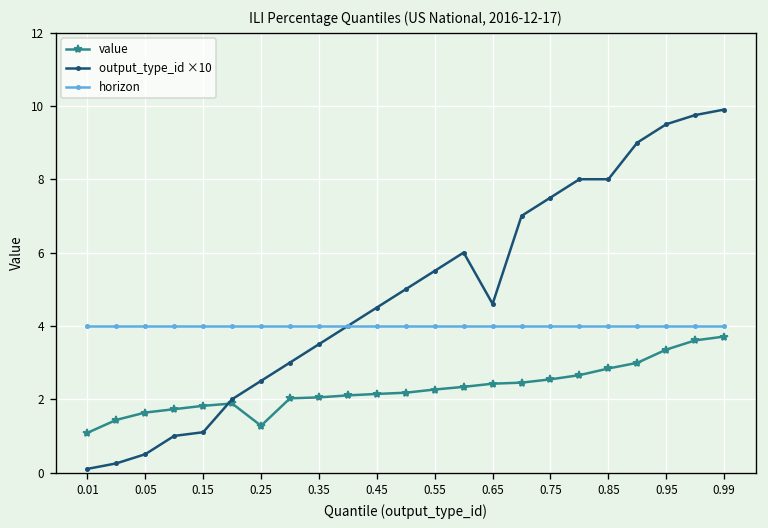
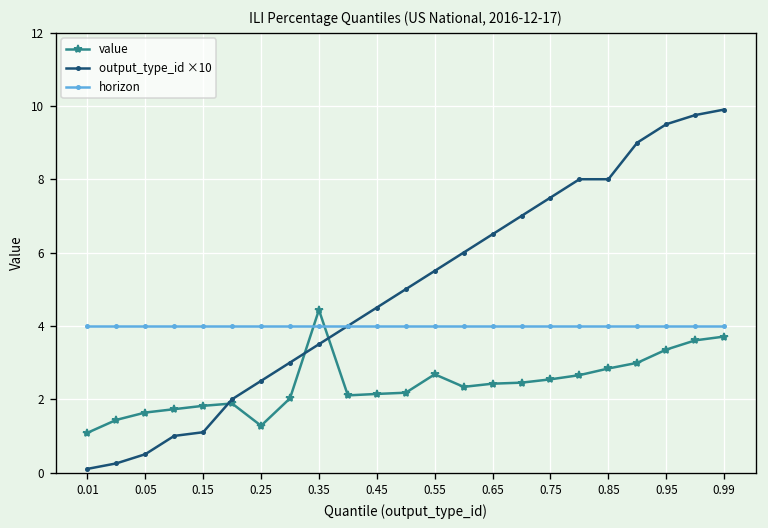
  {
    "value": {
      "0.01": 1.1,
      "0.05": 1.6,
      "0.15": 1.8,
      "0.25": 1.3,
-     "0.35": 2.1,
+     "0.35": 4.4,
      "0.45": 2.1,
-     "0.55": 2.3,
+     "0.55": 2.7,
      "0.65": 2.4,
      "0.75": 2.5,
      "0.85": 2.8,
      "0.95": 3.4,
      "0.99": 3.7
    },
    "output_type_id ×10": {
      "0.01": 0.1,
      "0.05": 0.5,
      "0.15": 1.1,
      "0.25": 2.5,
      "0.35": 3.5,
      "0.45": 4.5,
      "0.55": 5.5,
-     "0.65": 4.6,
+     "0.65": 6.5,
      "0.75": 7.5,
      "0.85": 8.0,
      "0.95": 9.5,
      "0.99": 9.9
    },
    "horizon": {
      "0.01": 4.0,
      "0.05": 4.0,
      "0.15": 4.0,
      "0.25": 4.0,
      "0.35": 4.0,
      "0.45": 4.0,
      "0.55": 4.0,
      "0.65": 4.0,
      "0.75": 4.0,
      "0.85": 4.0,
      "0.95": 4.0,
      "0.99": 4.0
    }
  }
